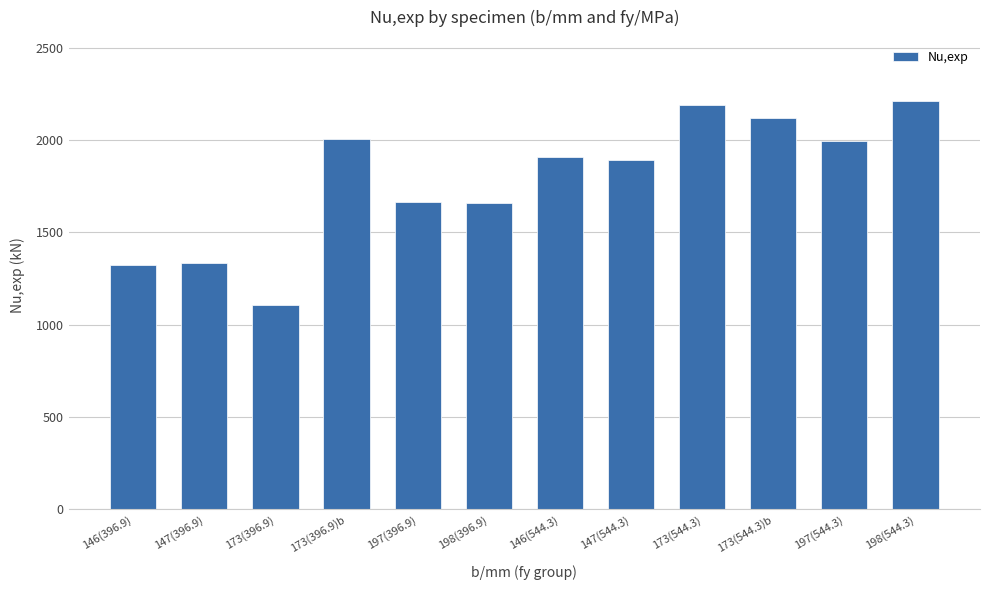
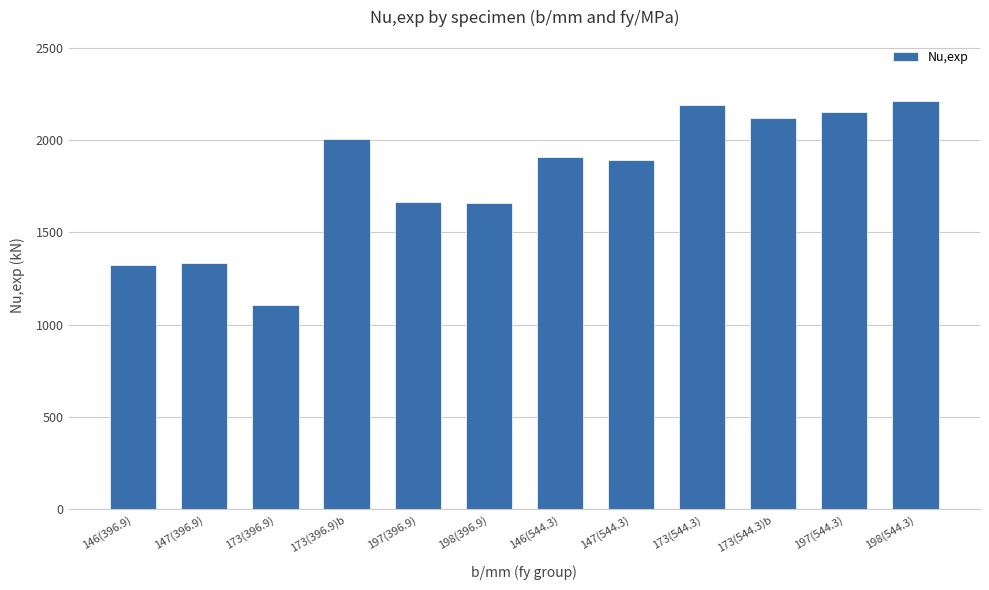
  {
    "146(396.9)": 1320,
    "147(396.9)": 1330,
    "173(396.9)": 1110,
    "173(396.9)b": 2010,
    "197(396.9)": 1660,
    "198(396.9)": 1660,
    "146(544.3)": 1910,
    "147(544.3)": 1890,
    "173(544.3)": 2190,
    "173(544.3)b": 2120,
-   "197(544.3)": 1990,
+   "197(544.3)": 2150,
    "198(544.3)": 2210
  }
